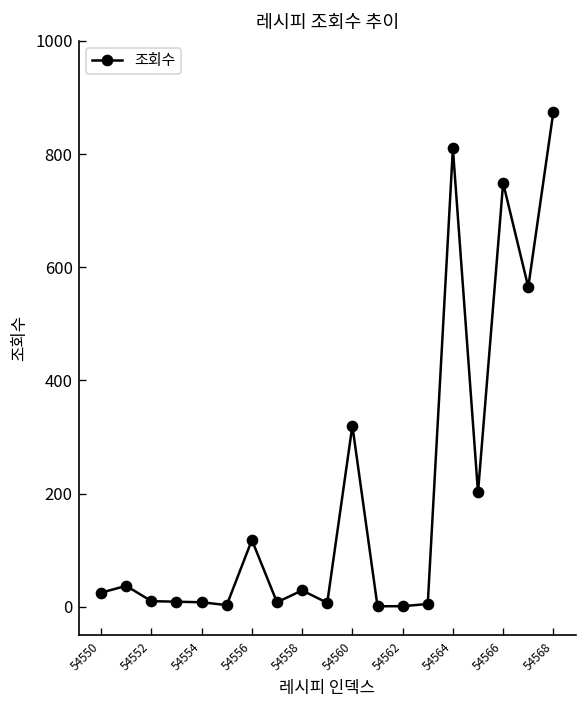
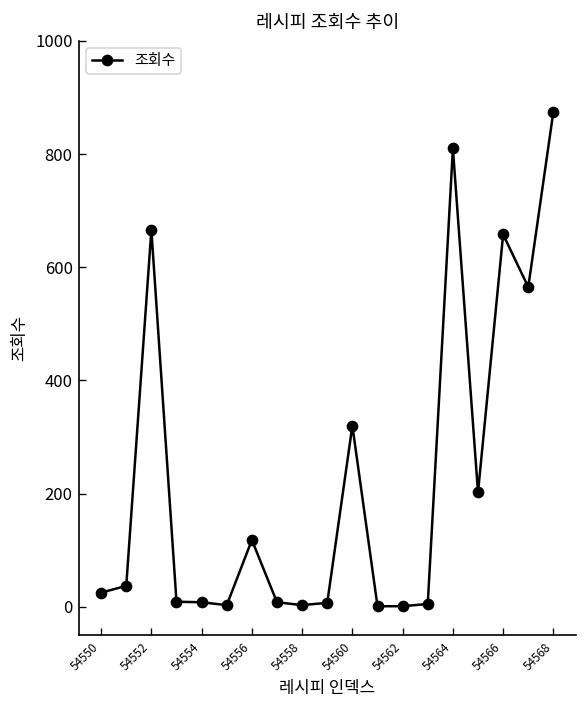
  {
    "54550": 30,
-   "54552": 10,
+   "54552": 670,
    "54554": 10,
    "54556": 120,
-   "54558": 30,
+   "54558": 0,
    "54560": 320,
    "54562": 0,
    "54564": 810,
-   "54566": 750,
+   "54566": 660,
    "54568": 880
  }
